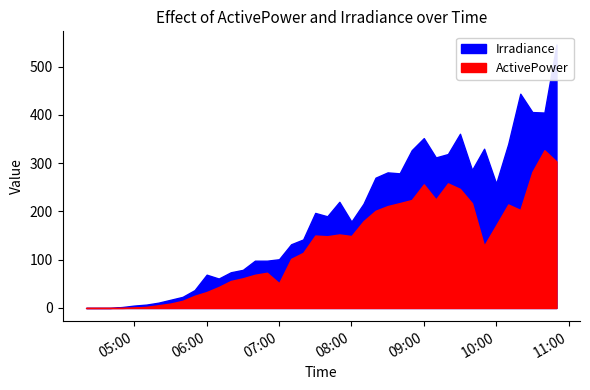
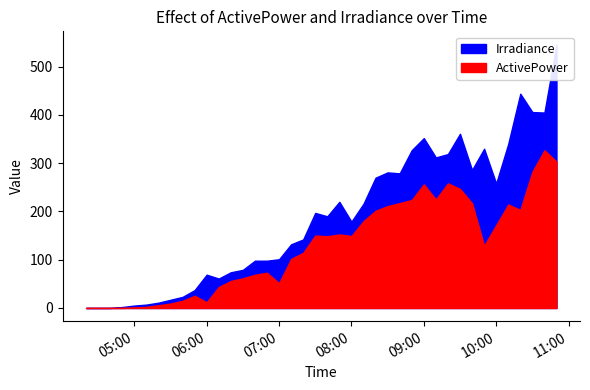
  {
    "Irradiance": {
      "06:00": 70,
      "07:00": 100,
      "08:00": 180,
      "09:00": 350,
      "10:00": 260
    },
    "ActivePower": {
-     "06:00": 30,
+     "06:00": 10,
      "07:00": 50,
      "08:00": 150,
      "09:00": 260,
      "10:00": 170
    }
  }
